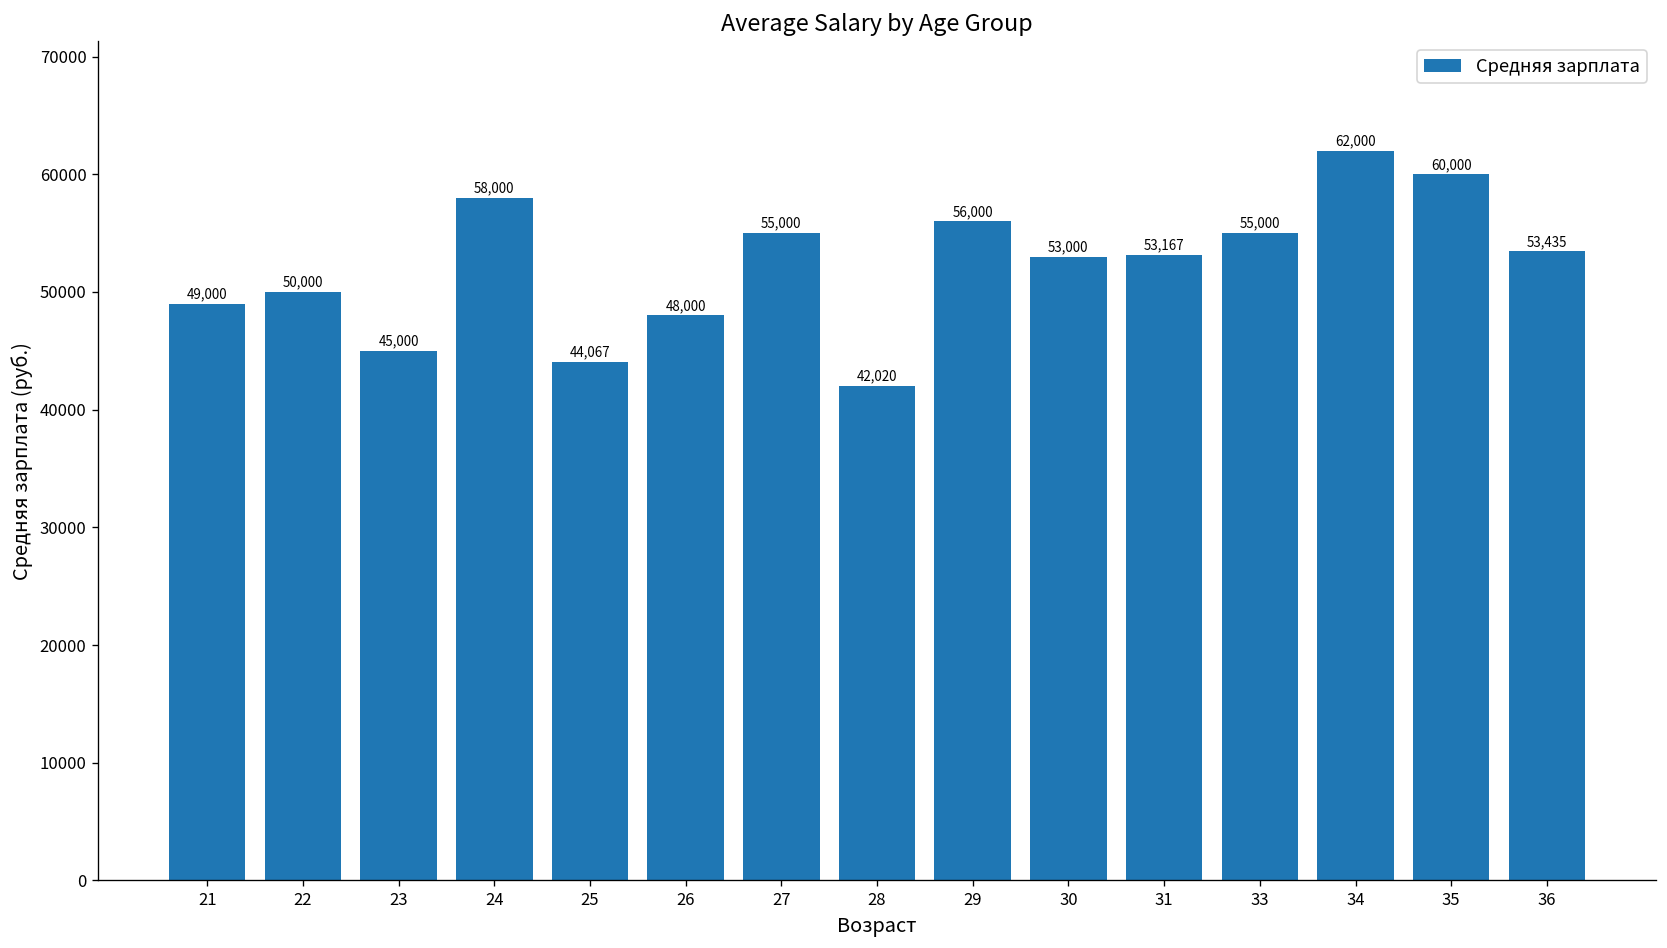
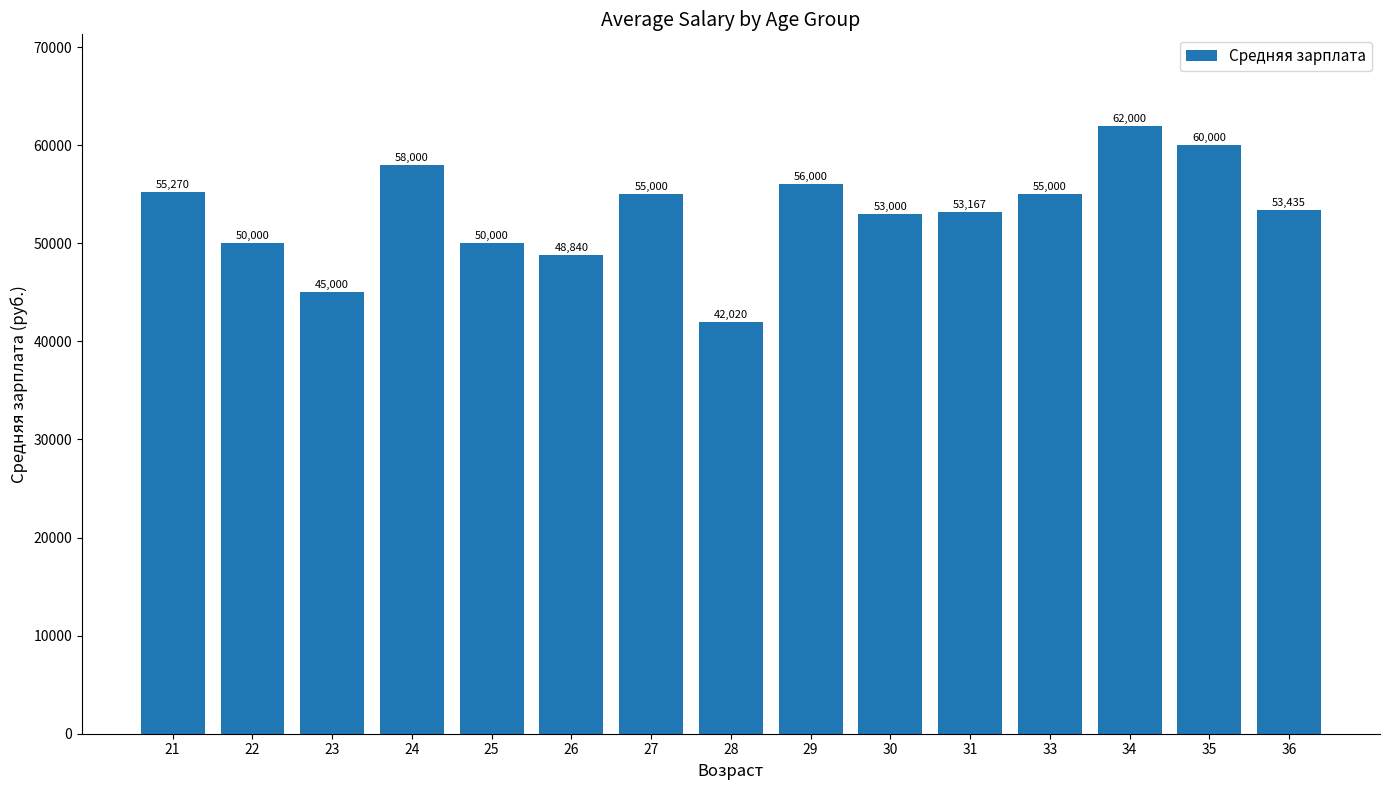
  {
-   "21": "49,000",
+   "21": "55,270",
    "22": "50,000",
    "23": "45,000",
    "24": "58,000",
-   "25": "44,067",
-   "26": "48,000",
+   "25": "50,000",
+   "26": "48,840",
    "27": "55,000",
    "28": "42,020",
    "29": "56,000",
    "30": "53,000",
    "31": "53,167",
    "33": "55,000",
    "34": "62,000",
    "35": "60,000",
    "36": "53,435"
  }
